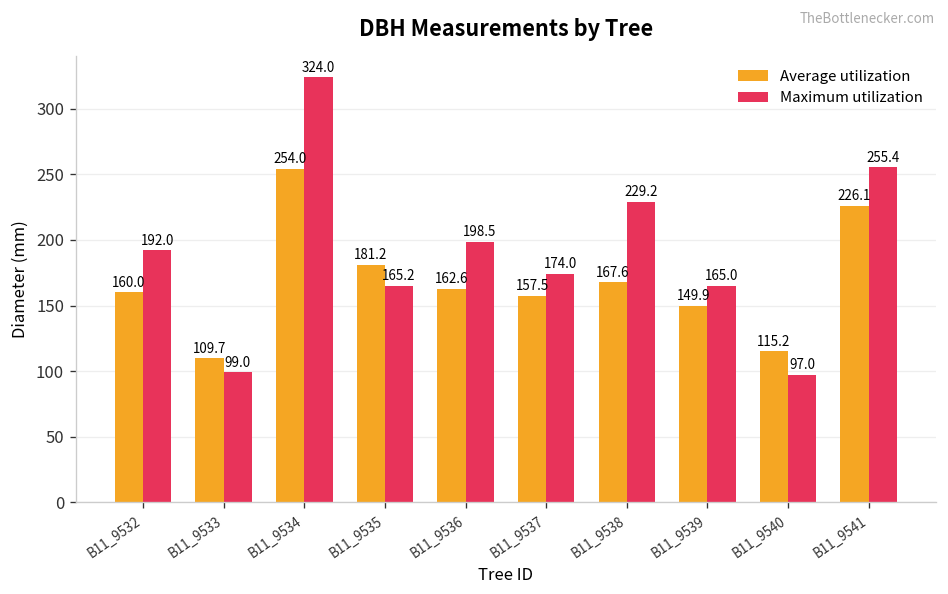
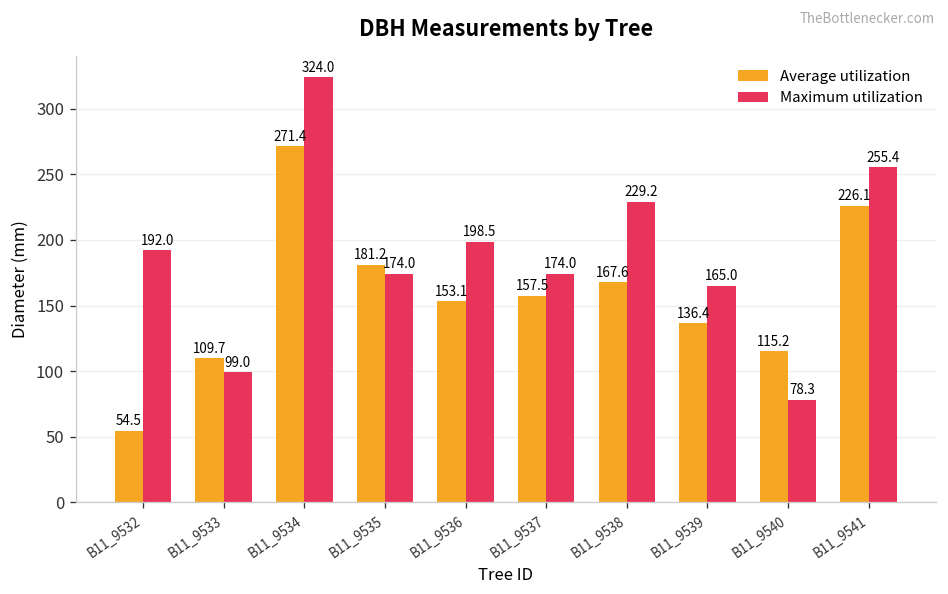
  {
    "Average utilization": {
-     "B11_9532": 160.0,
+     "B11_9532": 54.5,
      "B11_9533": 109.7,
-     "B11_9534": 254.0,
+     "B11_9534": 271.4,
      "B11_9535": 181.2,
-     "B11_9536": 162.6,
+     "B11_9536": 153.1,
      "B11_9537": 157.5,
      "B11_9538": 167.6,
-     "B11_9539": 149.9,
+     "B11_9539": 136.4,
      "B11_9540": 115.2,
      "B11_9541": 226.1
    },
    "Maximum utilization": {
      "B11_9532": 192.0,
      "B11_9533": 99.0,
      "B11_9534": 324.0,
-     "B11_9535": 165.2,
+     "B11_9535": 174.0,
      "B11_9536": 198.5,
      "B11_9537": 174.0,
      "B11_9538": 229.2,
      "B11_9539": 165.0,
-     "B11_9540": 97.0,
+     "B11_9540": 78.3,
      "B11_9541": 255.4
    }
  }
